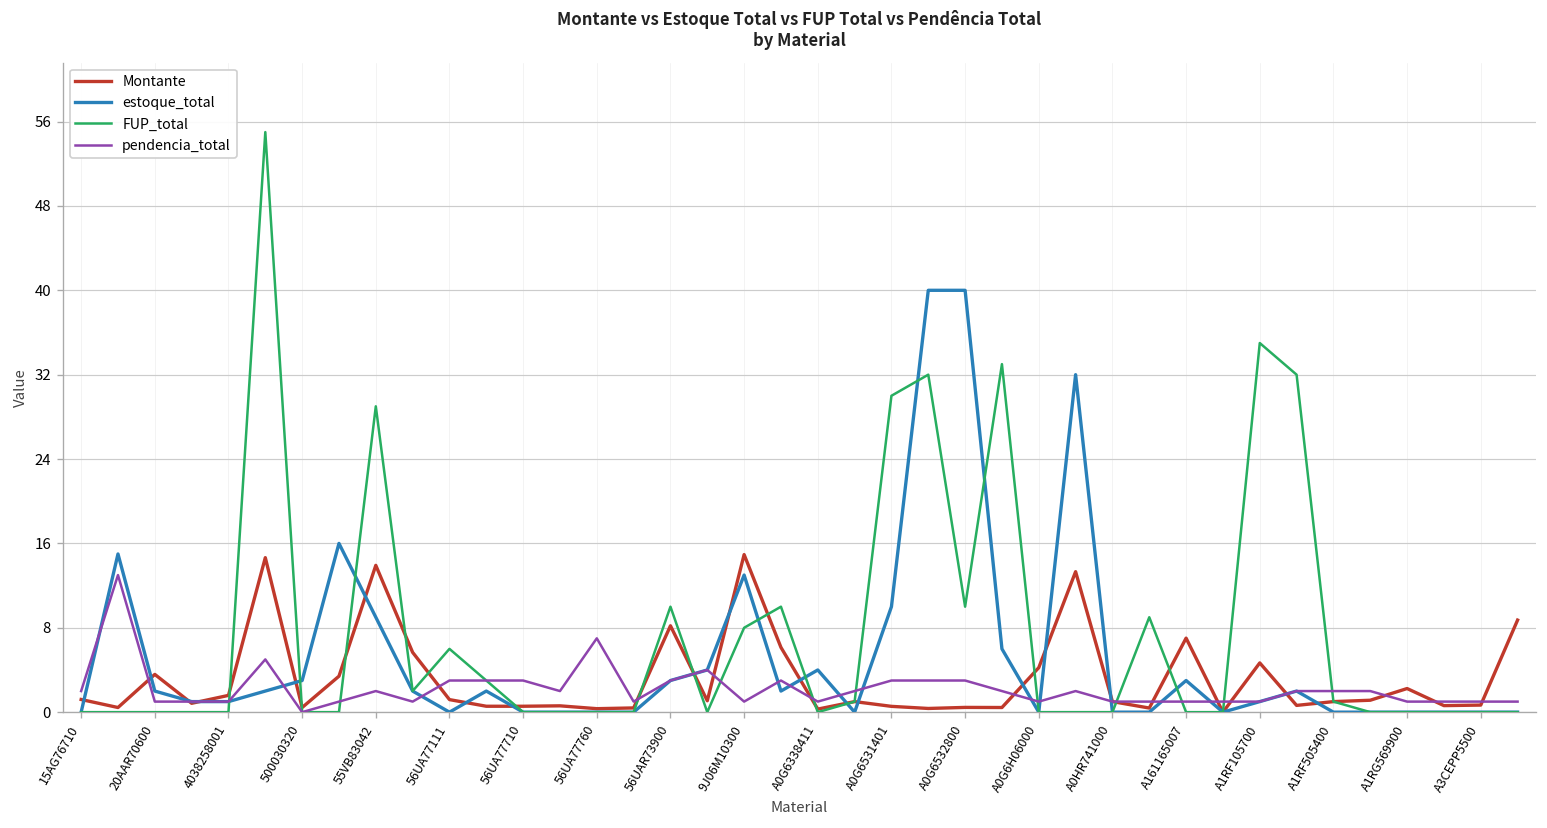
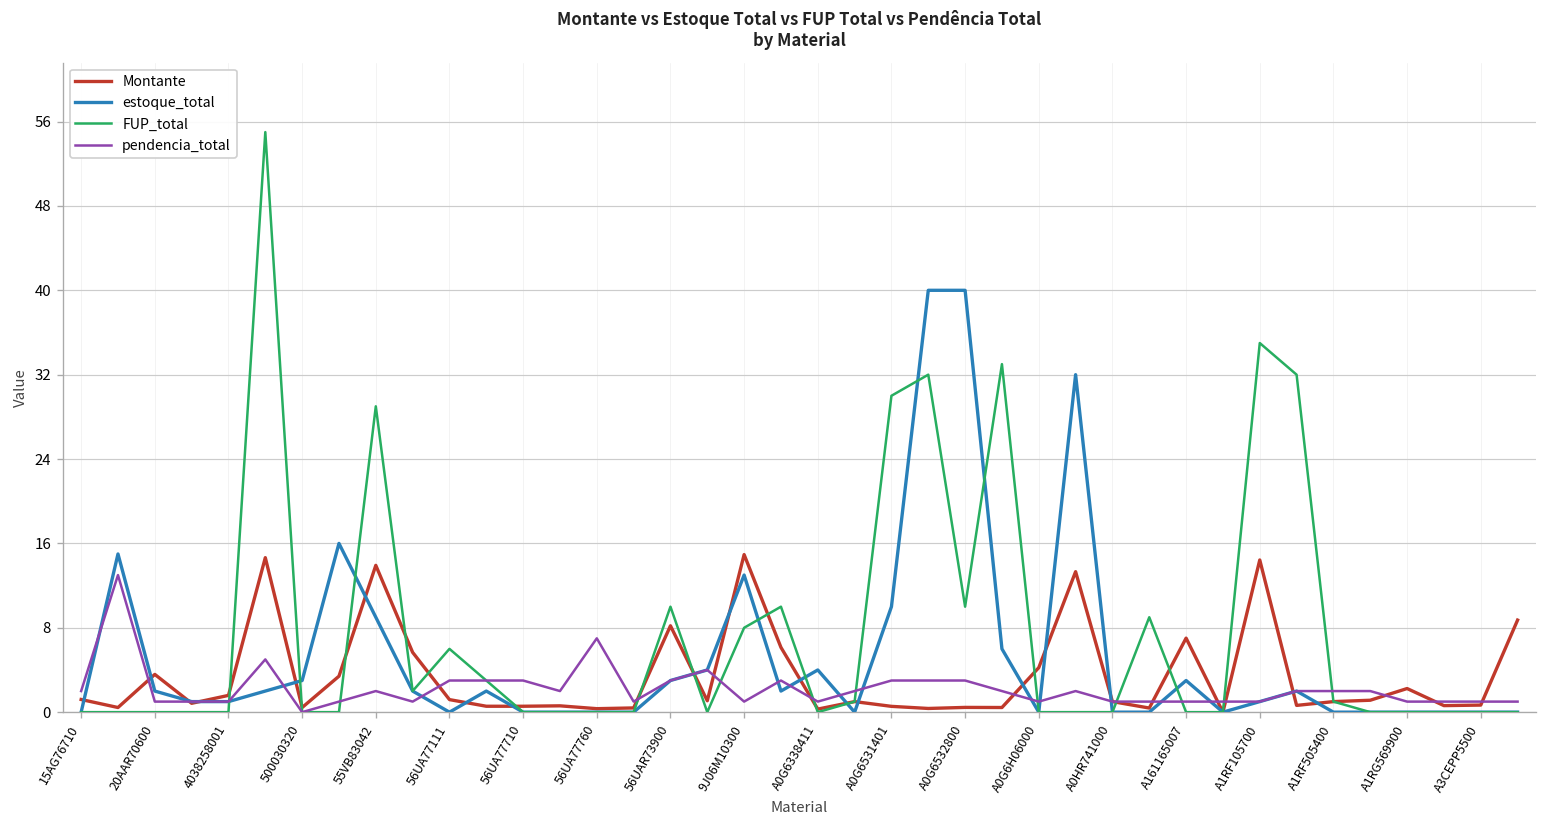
  {
    "Montante": {
      "15AG76710": 1,
      "20AAR70600": 4,
      "4038258001": 2,
      "500030320": 0,
      "55VB83042": 14,
      "56UA77111": 1,
      "56UA77710": 1,
      "56UA77760": 0,
      "56UAR73900": 8,
      "9J06M10300": 15,
      "A0G6338411": 0,
      "A0G6531401": 1,
      "A0G6532800": 0,
      "A0G6H06000": 4,
      "A161165007": 7,
-     "A1RF105700": 5,
+     "A1RF105700": 14,
      "A1RG569900": 2,
      "A3CEPP5500": 1
    },
    "estoque_total": {
      "20AAR70600": 2,
      "500030320": 3,
      "55VB83042": 9,
      "56UA77111": 0,
      "9J06M10300": 13,
      "A0G6338411": 4,
      "A0G6531401": 10,
      "A0G6532800": 40,
      "A161165007": 3,
      "A1RF505400": 0
    },
    "FUP_total": {
      "20AAR70600": 0,
      "4038258001": 0,
      "55VB83042": 29,
      "56UA77111": 6,
      "56UAR73900": 10,
      "9J06M10300": 8,
      "A0G6338411": 0,
      "A0G6531401": 30,
      "A0G6532800": 10,
      "A161165007": 0,
      "A1RF105700": 35
    },
    "pendencia_total": {
      "15AG76710": 2,
      "20AAR70600": 1,
      "55VB83042": 2,
      "56UA77111": 3,
      "56UA77710": 3,
      "56UA77760": 7,
      "9J06M10300": 1,
      "A0G6338411": 1,
      "A0G6531401": 3,
      "A0G6532800": 3,
      "A0G6H06000": 1,
      "A161165007": 1,
      "A1RF505400": 2,
      "A1RG569900": 1,
      "A3CEPP5500": 1
    }
  }
